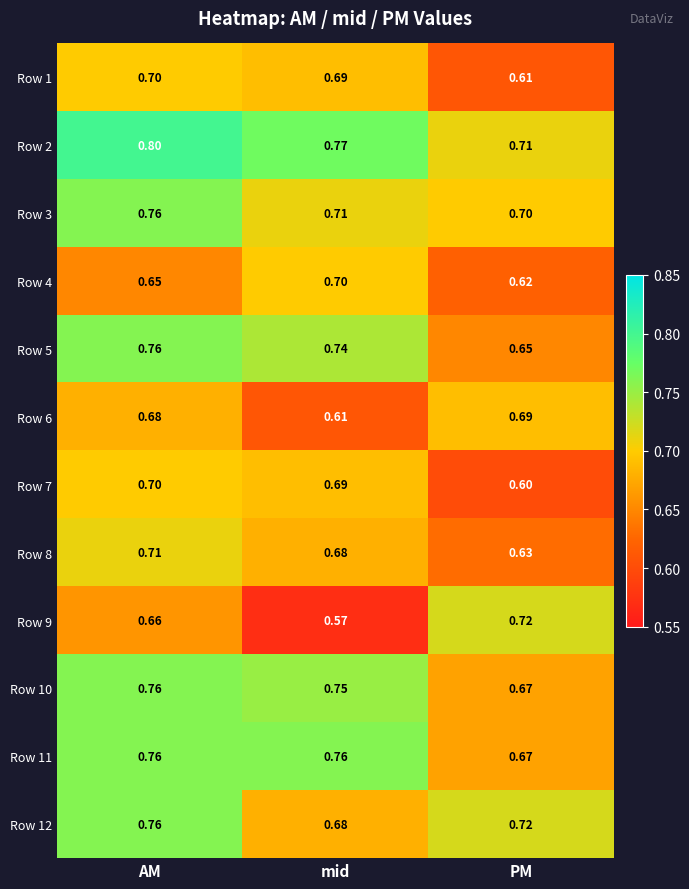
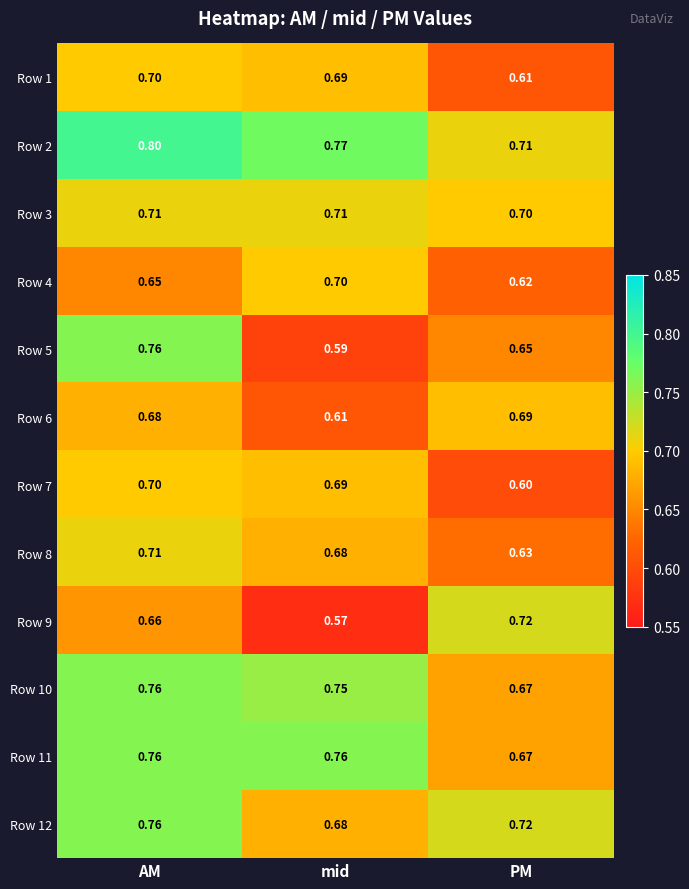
  {
    "Row 1": {
      "AM": 0.70,
      "mid": 0.69,
      "PM": 0.61
    },
    "Row 2": {
      "AM": 0.80,
      "mid": 0.77,
      "PM": 0.71
    },
    "Row 3": {
-     "AM": 0.76,
+     "AM": 0.71,
      "mid": 0.71,
      "PM": 0.70
    },
    "Row 4": {
      "AM": 0.65,
      "mid": 0.70,
      "PM": 0.62
    },
    "Row 5": {
      "AM": 0.76,
-     "mid": 0.74,
+     "mid": 0.59,
      "PM": 0.65
    },
    "Row 6": {
      "AM": 0.68,
      "mid": 0.61,
      "PM": 0.69
    },
    "Row 7": {
      "AM": 0.70,
      "mid": 0.69,
      "PM": 0.60
    },
    "Row 8": {
      "AM": 0.71,
      "mid": 0.68,
      "PM": 0.63
    },
    "Row 9": {
      "AM": 0.66,
      "mid": 0.57,
      "PM": 0.72
    },
    "Row 10": {
      "AM": 0.76,
      "mid": 0.75,
      "PM": 0.67
    },
    "Row 11": {
      "AM": 0.76,
      "mid": 0.76,
      "PM": 0.67
    },
    "Row 12": {
      "AM": 0.76,
      "mid": 0.68,
      "PM": 0.72
    }
  }
